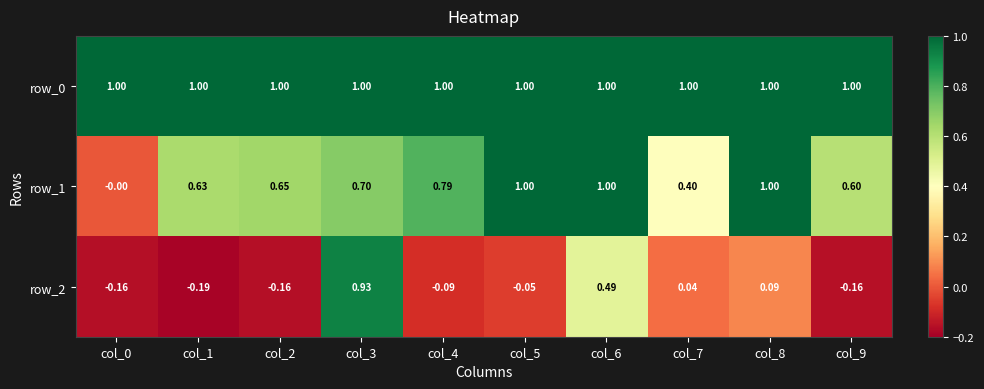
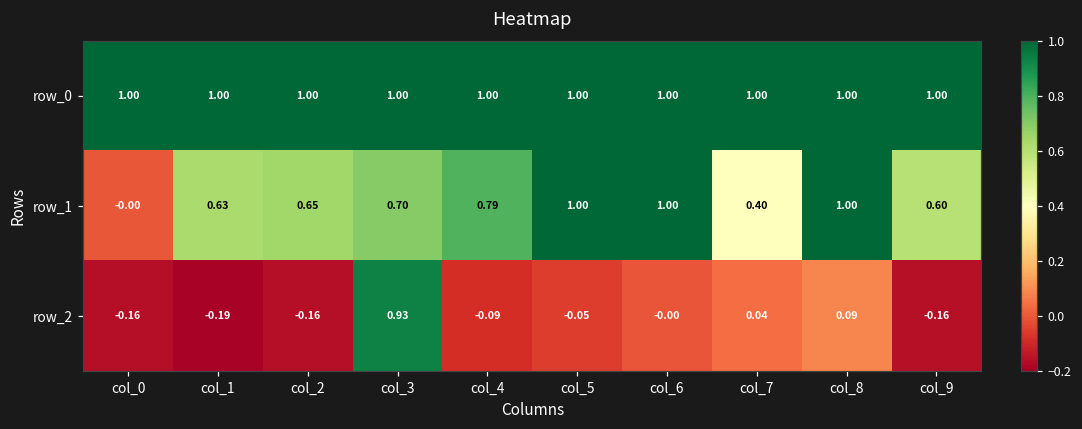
  {
    "row_0": {
      "col_0": 1.00,
      "col_1": 1.00,
      "col_2": 1.00,
      "col_3": 1.00,
      "col_4": 1.00,
      "col_5": 1.00,
      "col_6": 1.00,
      "col_7": 1.00,
      "col_8": 1.00,
      "col_9": 1.00
    },
    "row_1": {
      "col_0": -0.00,
      "col_1": 0.63,
      "col_2": 0.65,
      "col_3": 0.70,
      "col_4": 0.79,
      "col_5": 1.00,
      "col_6": 1.00,
      "col_7": 0.40,
      "col_8": 1.00,
      "col_9": 0.60
    },
    "row_2": {
      "col_0": -0.16,
      "col_1": -0.19,
      "col_2": -0.16,
      "col_3": 0.93,
      "col_4": -0.09,
      "col_5": -0.05,
-     "col_6": 0.49,
+     "col_6": -0.00,
      "col_7": 0.04,
      "col_8": 0.09,
      "col_9": -0.16
    }
  }
